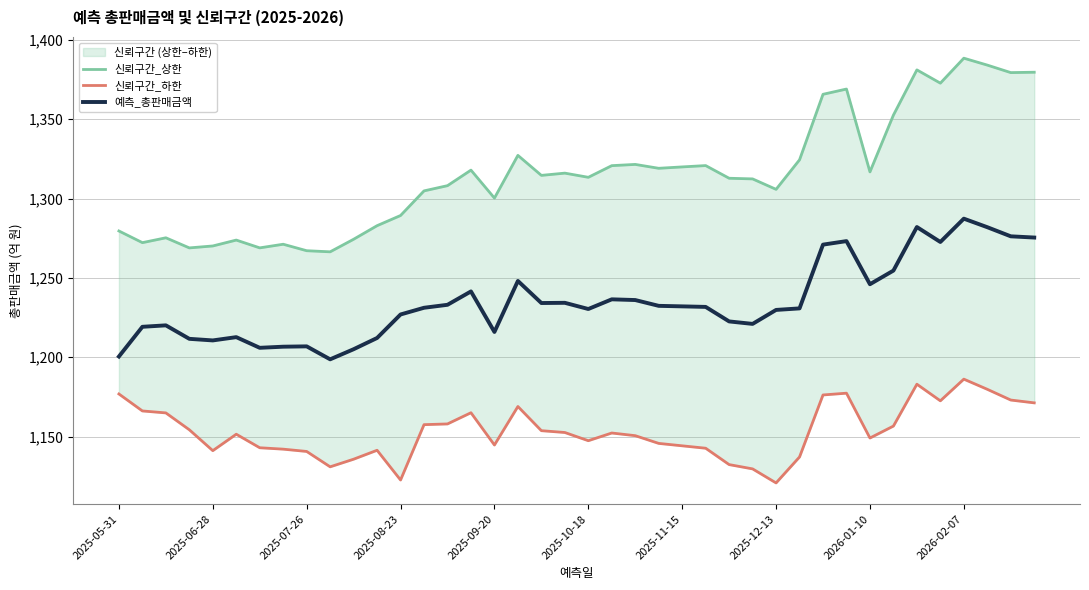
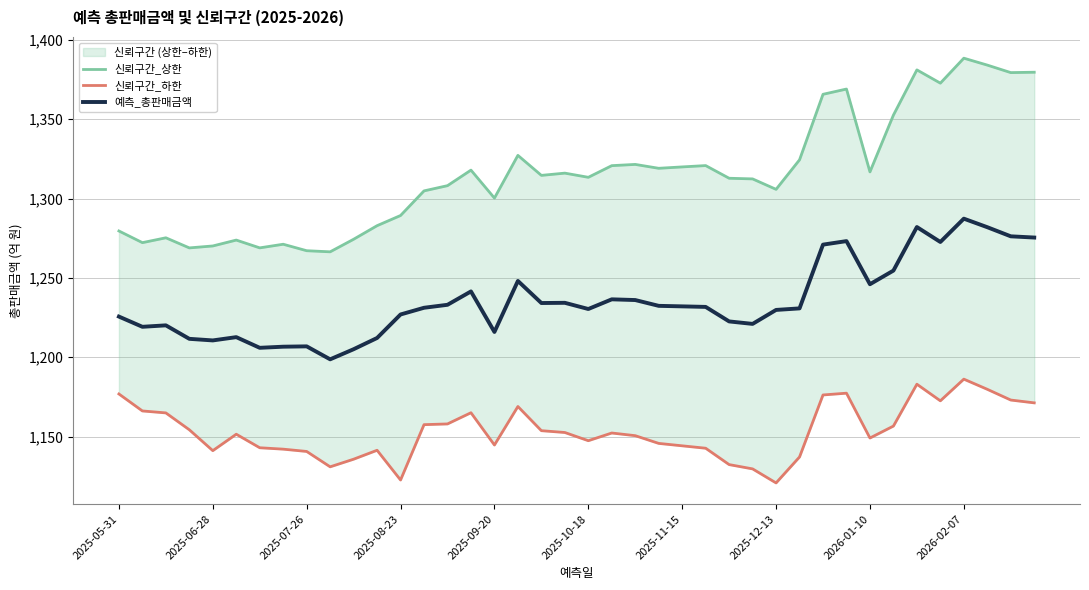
  {
    "신뢰구간 (상한–하한)": {
      "2025-05-31": "1,280",
      "2025-06-28": "1,270",
      "2025-07-26": "1,267",
      "2025-08-23": "1,289",
      "2025-09-20": "1,300",
      "2025-10-18": "1,313",
      "2025-11-15": "1,320",
      "2025-12-13": "1,306",
      "2026-01-10": "1,317",
      "2026-02-07": "1,389"
    },
    "신뢰구간_하한": {
      "2025-05-31": "1,177",
      "2025-06-28": "1,141",
      "2025-07-26": "1,141",
      "2025-08-23": "1,123",
      "2025-09-20": "1,145",
      "2025-10-18": "1,147",
      "2025-11-15": "1,144",
      "2025-12-13": "1,121",
      "2026-01-10": "1,149",
      "2026-02-07": "1,186"
    },
    "예측_총판매금액": {
-     "2025-05-31": "1,200",
+     "2025-05-31": "1,226",
      "2025-06-28": "1,211",
      "2025-07-26": "1,207",
      "2025-08-23": "1,227",
      "2025-09-20": "1,216",
      "2025-10-18": "1,230",
      "2025-11-15": "1,232",
      "2025-12-13": "1,230",
      "2026-01-10": "1,246",
      "2026-02-07": "1,287"
    }
  }
